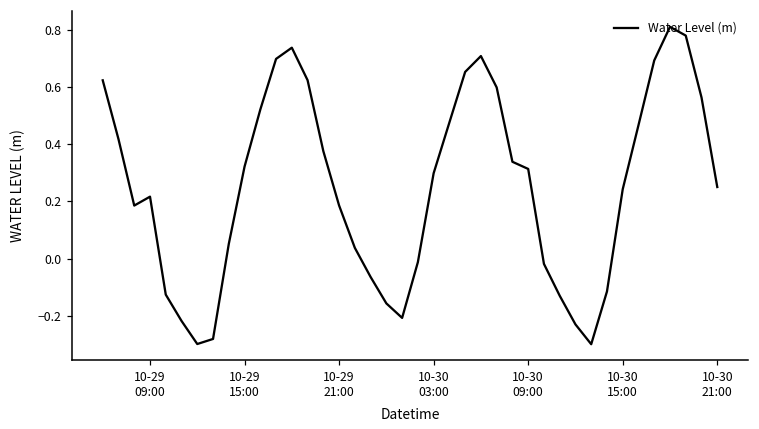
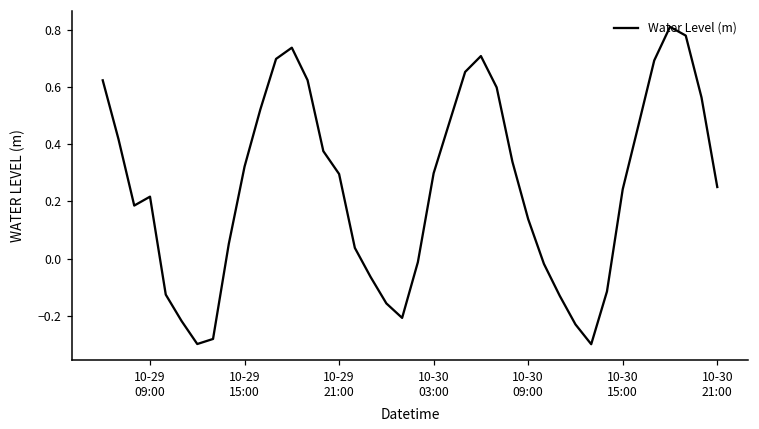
  {
    "10-29 09:00": 0.22,
    "10-29 15:00": 0.32,
-   "10-29 21:00": 0.19,
+   "10-29 21:00": 0.30,
    "10-30 03:00": 0.30,
-   "10-30 09:00": 0.31,
+   "10-30 09:00": 0.14,
    "10-30 15:00": 0.24,
    "10-30 21:00": 0.25
  }
